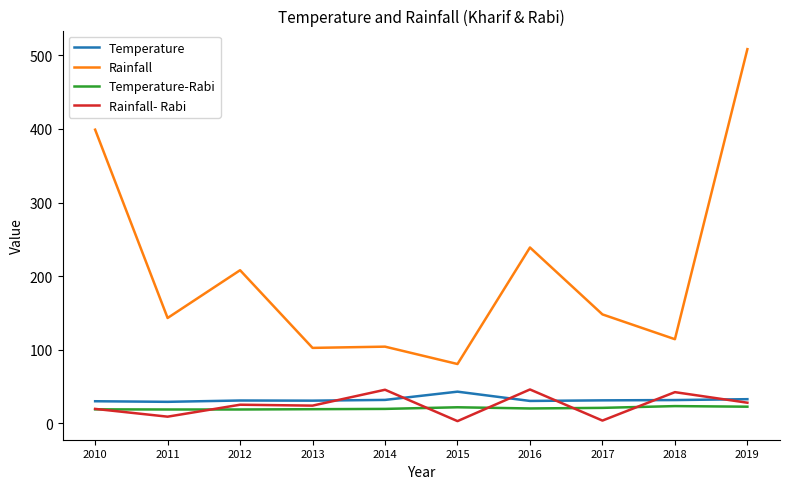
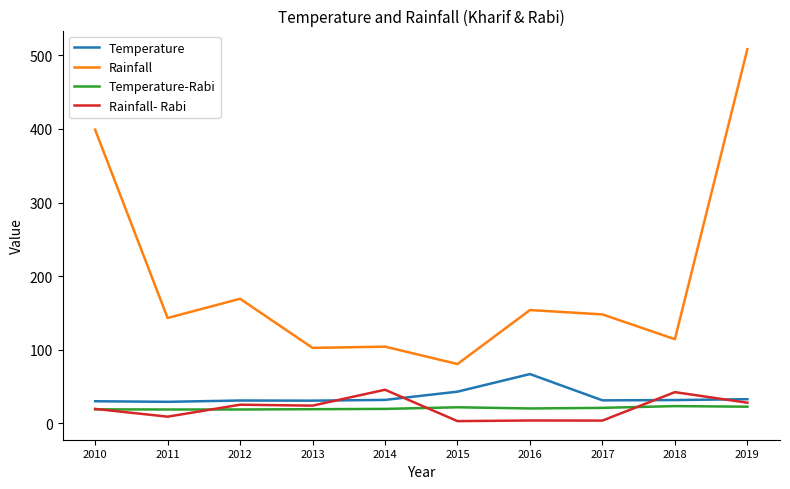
  {
    "Temperature": {
      "2010": 30,
      "2011": 30,
      "2012": 30,
      "2013": 30,
      "2014": 30,
      "2015": 40,
-     "2016": 30,
+     "2016": 70,
      "2017": 30,
      "2018": 30,
      "2019": 30
    },
    "Rainfall": {
      "2010": 400,
      "2011": 140,
-     "2012": 210,
+     "2012": 170,
      "2013": 100,
      "2014": 100,
      "2015": 80,
-     "2016": 240,
+     "2016": 150,
      "2017": 150,
      "2018": 110,
      "2019": 510
    },
    "Temperature-Rabi": {
      "2011": 20,
      "2012": 20,
      "2013": 20,
      "2014": 20,
      "2015": 20,
      "2016": 20,
      "2017": 20,
      "2018": 20,
      "2019": 20
    },
    "Rainfall- Rabi": {
      "2011": 10,
      "2012": 30,
      "2013": 20,
      "2014": 50,
      "2015": 0,
-     "2016": 50,
+     "2016": 0,
      "2017": 0,
      "2018": 40,
      "2019": 30
    }
  }
